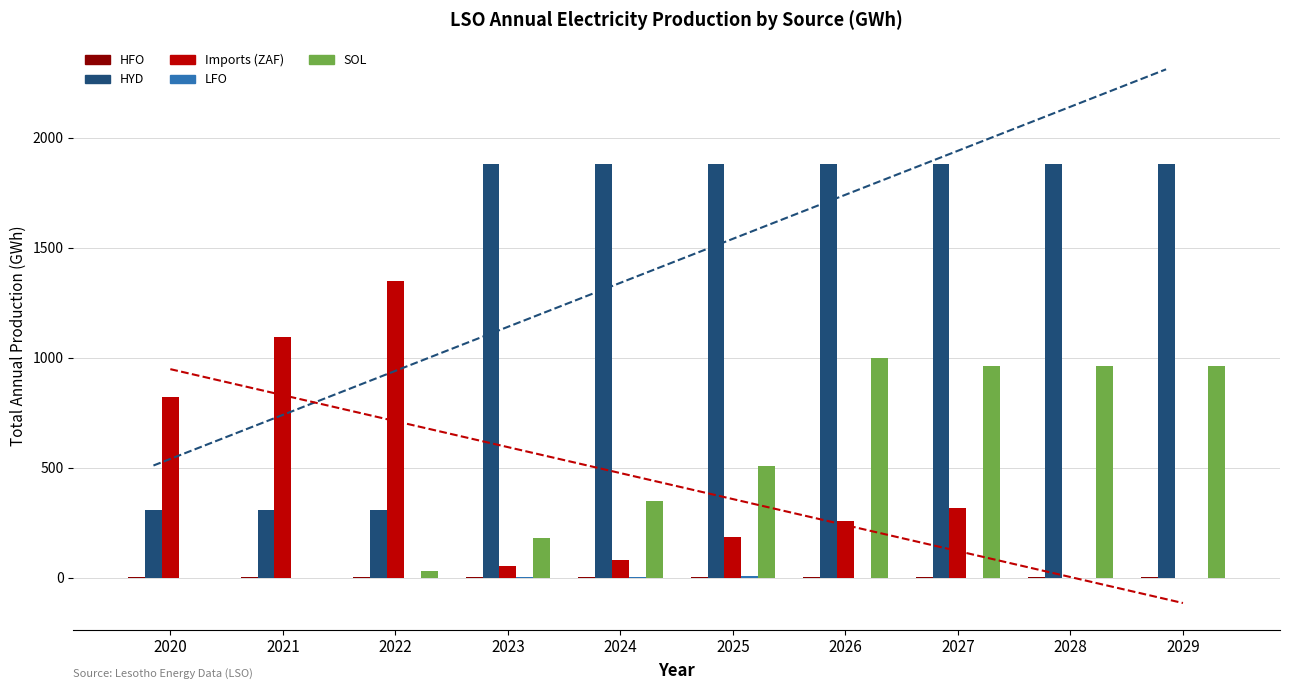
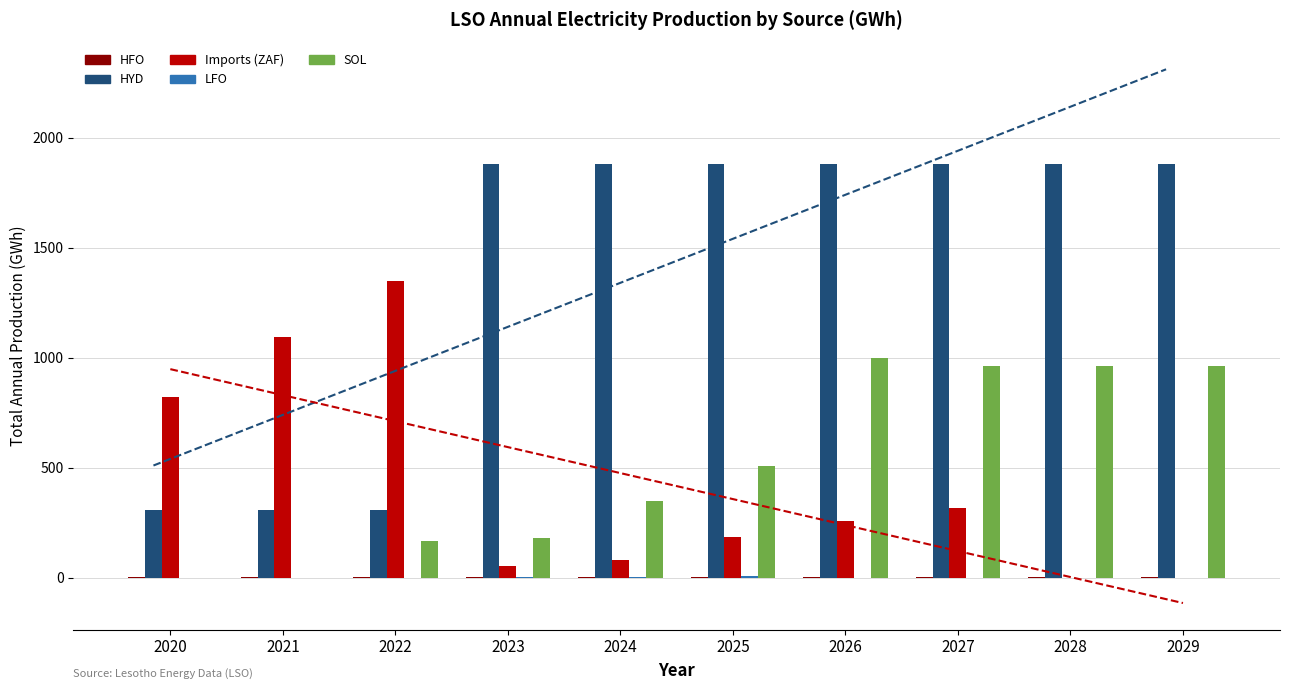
  {
    "SOL": {
      "2020": 0,
      "2021": 0,
-     "2022": 30,
+     "2022": 170,
      "2023": 180,
      "2024": 350,
      "2025": 510,
      "2026": 1000,
      "2027": 960,
      "2028": 960,
      "2029": 960
    }
  }
